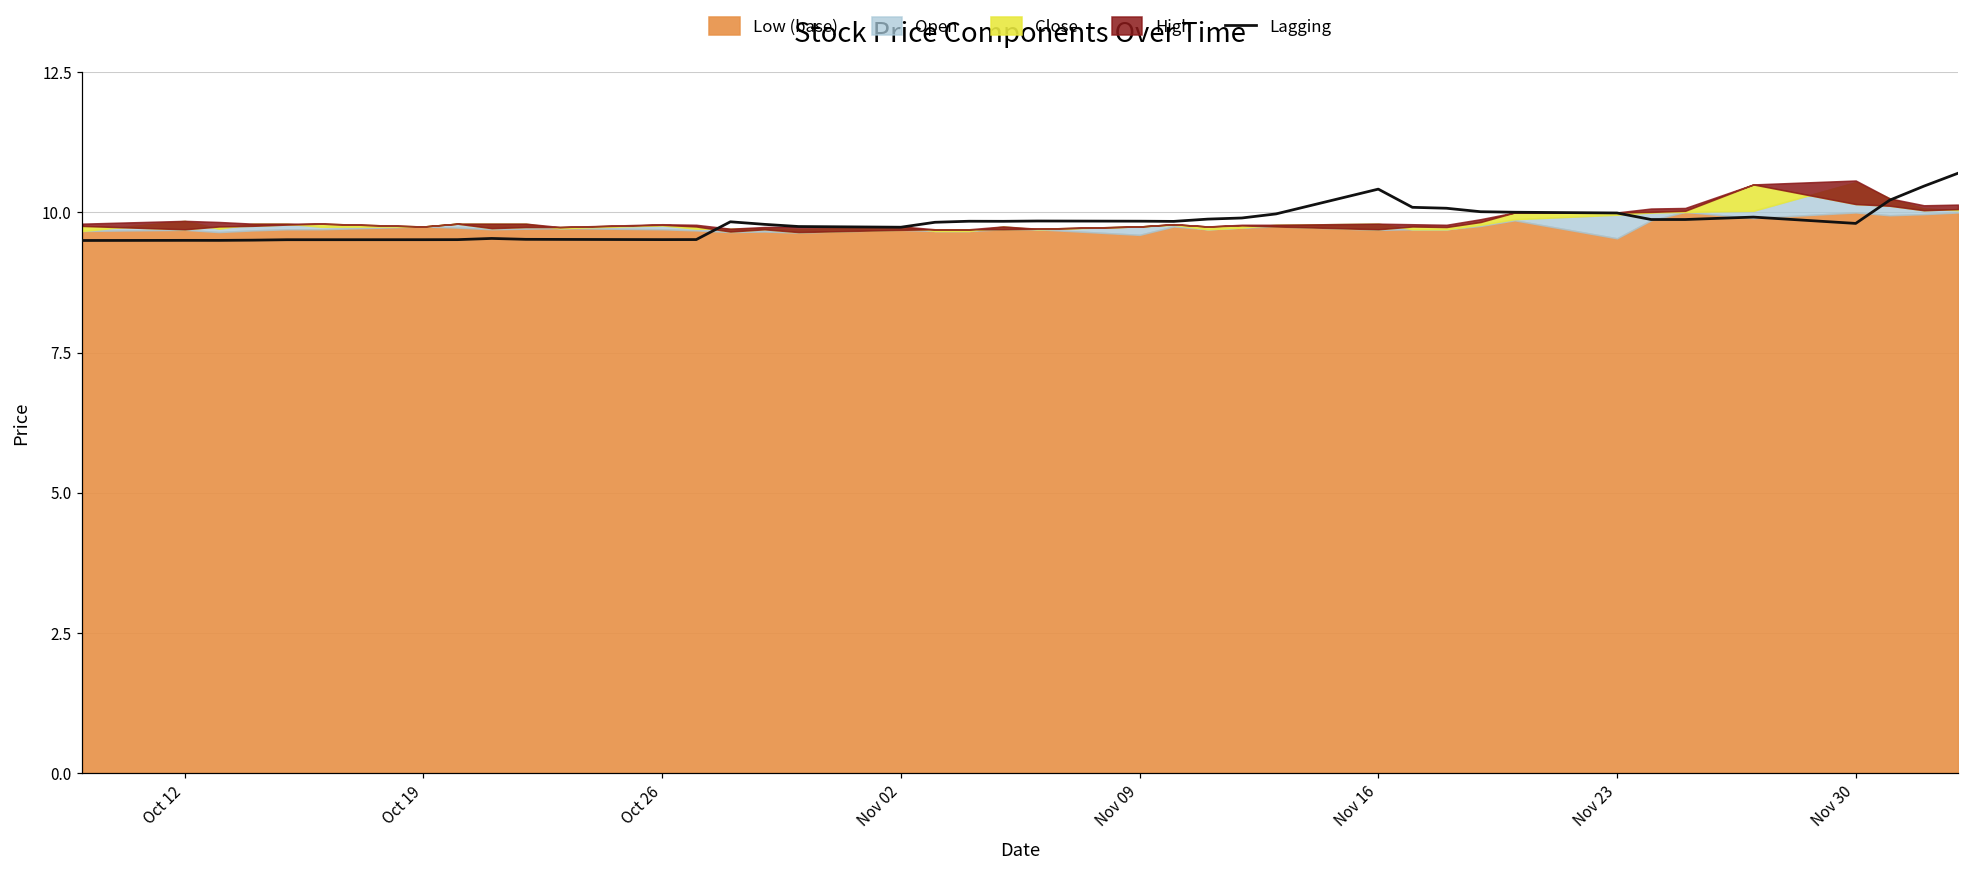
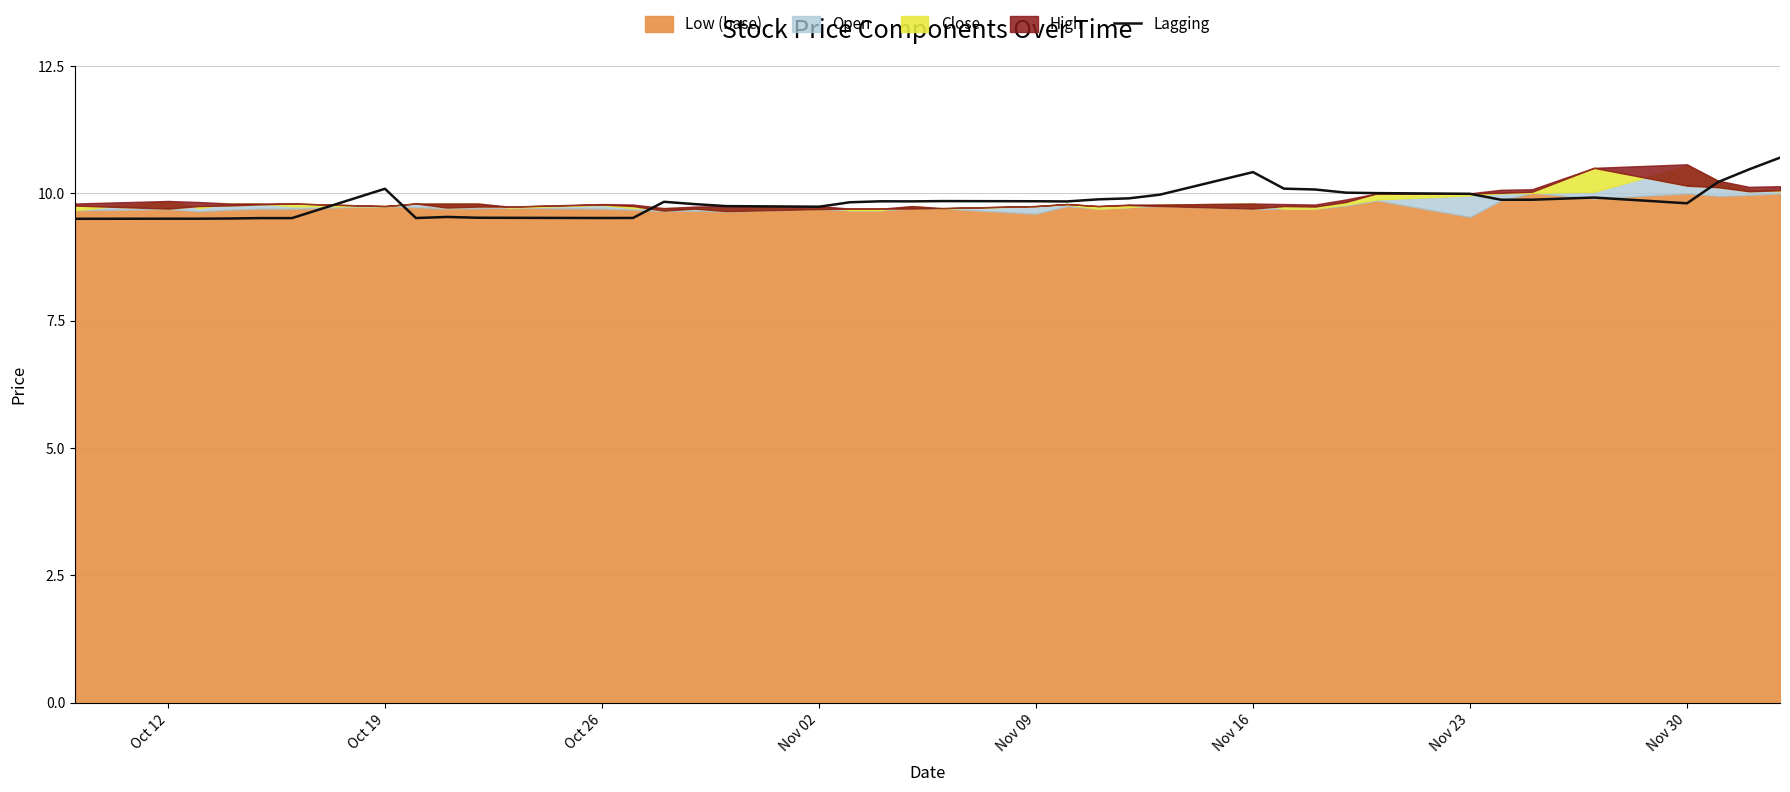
  {
    "Lagging": {
      "Oct 12": 9.5,
-     "Oct 19": 9.5,
+     "Oct 19": 10.1,
      "Oct 26": 9.5,
      "Nov 09": 9.8,
      "Nov 16": 10.4,
      "Nov 30": 9.8
    },
    "Low (base)": {
      "Oct 12": 9.7,
      "Oct 26": 9.7,
      "Nov 09": 9.6,
      "Nov 16": 9.7,
      "Nov 23": 9.5,
      "Nov 30": 10.0
    }
  }
